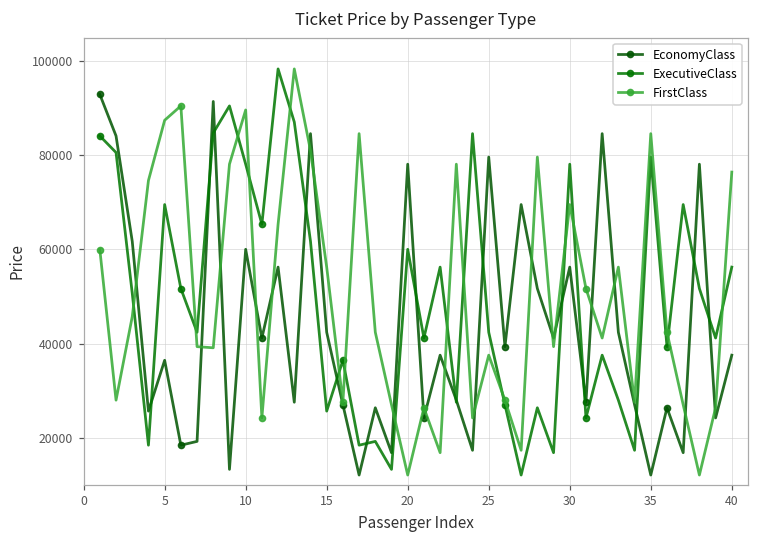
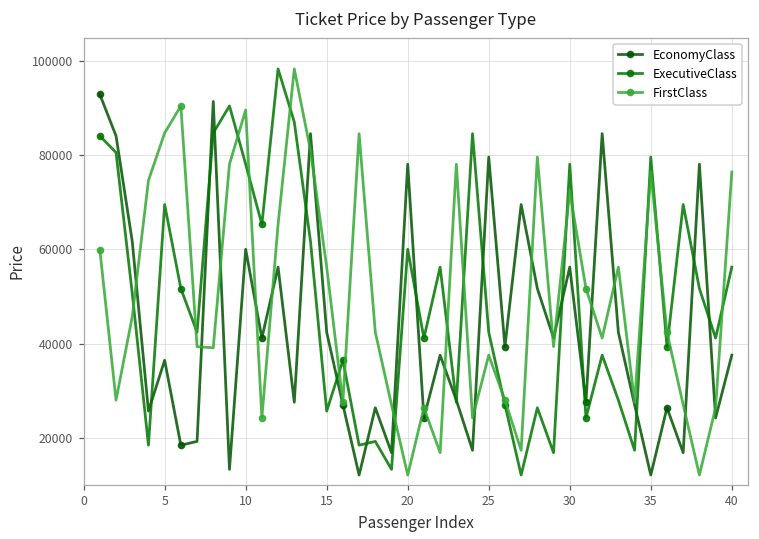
  {
    "FirstClass": {
-     "5": 87000,
+     "5": 85000,
      "10": 90000,
      "15": 56000,
      "20": 12000,
      "25": 38000,
-     "30": 70000,
-     "35": 85000,
+     "30": 72000,
+     "35": 76000,
      "40": 76000
    }
  }
